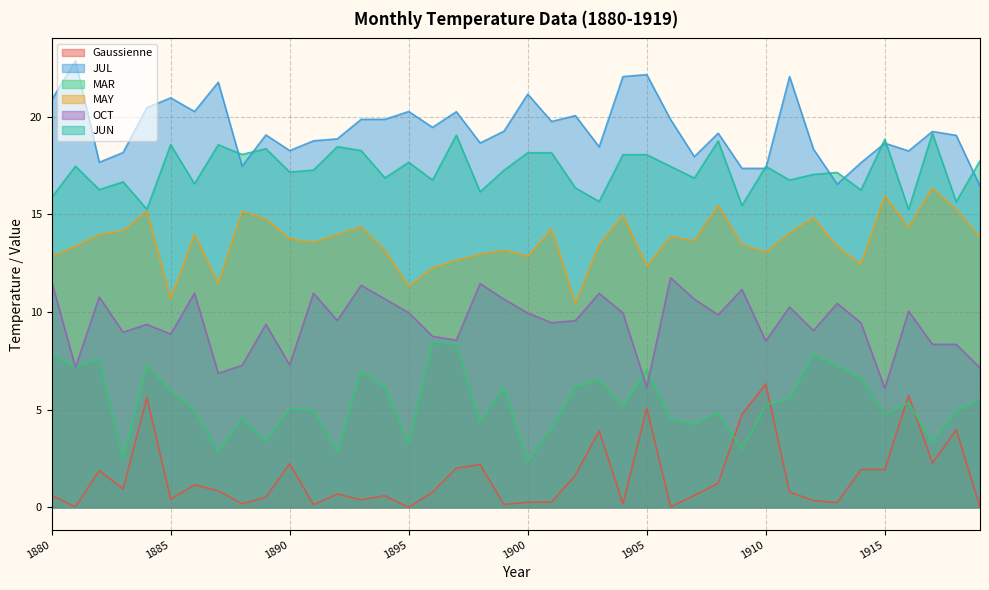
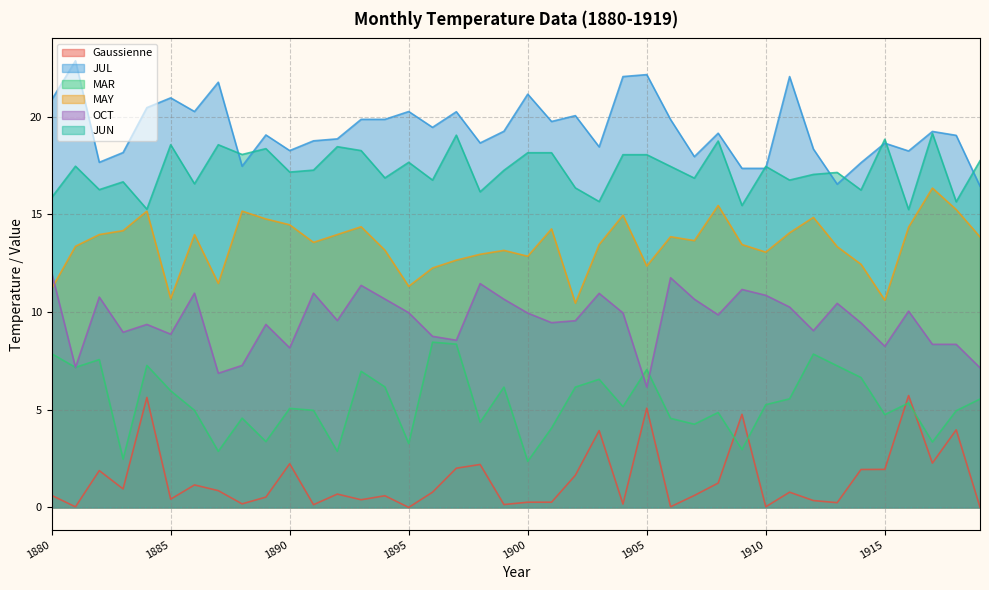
  {
    "Gaussienne": {
      "1880": 0.6,
      "1885": 0.4,
      "1890": 2.2,
      "1895": 0.0,
      "1900": 0.3,
      "1905": 5.1,
-     "1910": 6.3,
+     "1910": 0.0,
      "1915": 1.9
    },
    "MAY": {
-     "1880": 12.9,
+     "1880": 11.2,
      "1885": 10.7,
-     "1890": 13.8,
+     "1890": 14.5,
      "1895": 11.3,
      "1900": 12.9,
      "1905": 12.4,
      "1910": 13.1,
-     "1915": 16.0
+     "1915": 10.6
    },
    "OCT": {
-     "1880": 11.6,
+     "1880": 12.0,
      "1885": 8.9,
-     "1890": 7.3,
+     "1890": 8.2,
      "1895": 10.0,
      "1900": 10.0,
      "1905": 6.2,
-     "1910": 8.5,
-     "1915": 6.1
+     "1910": 10.9,
+     "1915": 8.3
    }
  }
